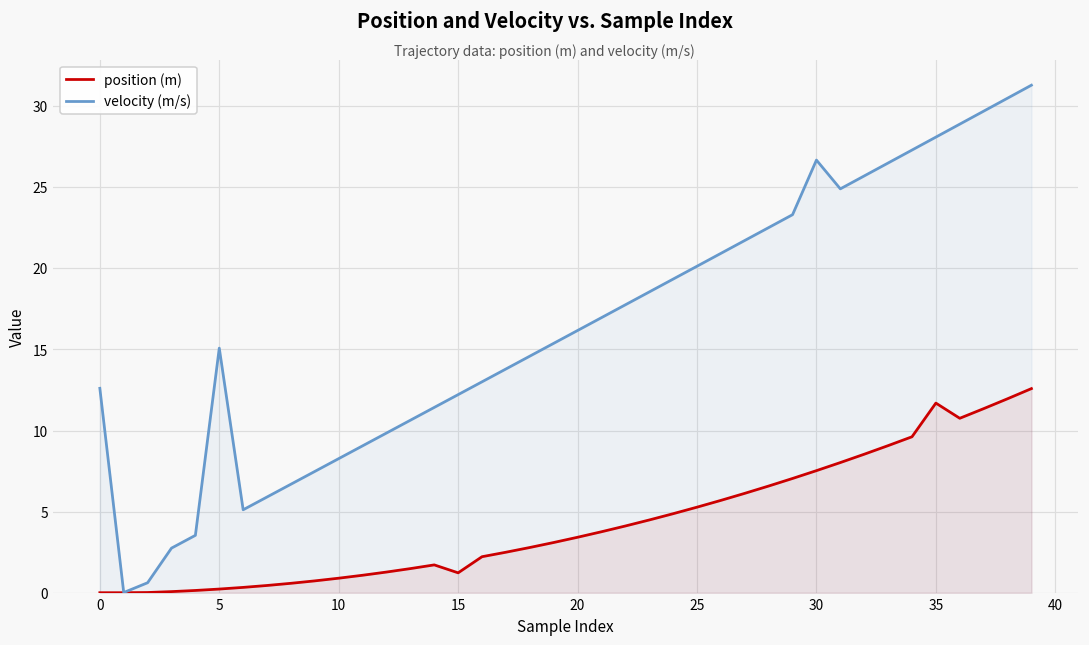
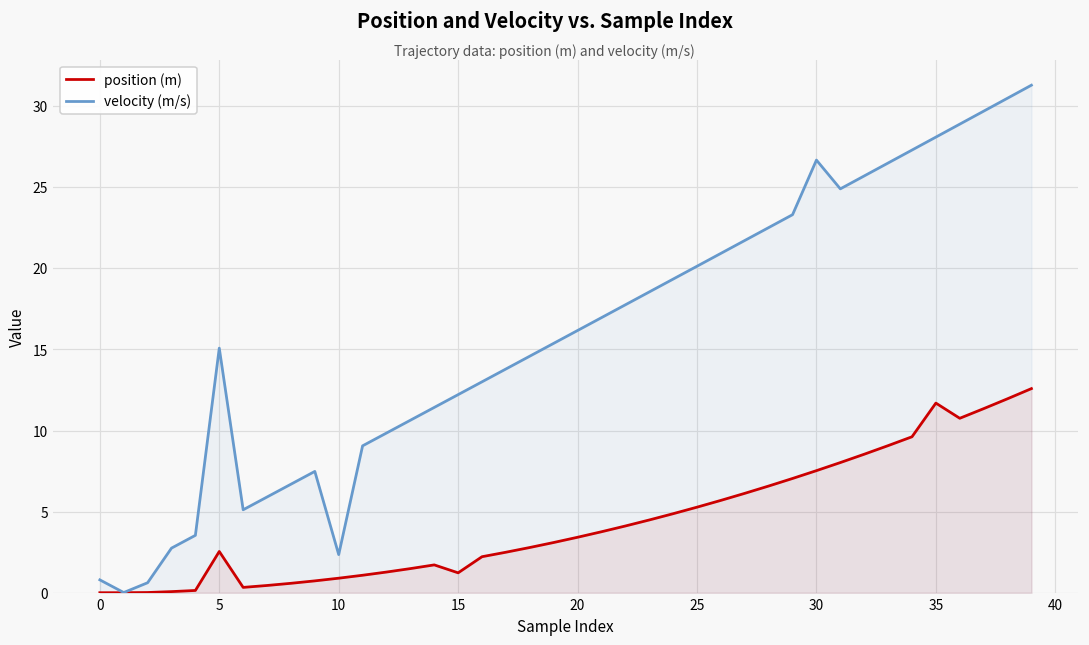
  {
    "position (m)": {
      "0": 0.0,
-     "5": 0.2,
+     "5": 2.5,
      "10": 0.9,
      "15": 1.2,
      "20": 3.4,
      "25": 5.3,
      "30": 7.5,
      "35": 11.7
    },
    "velocity (m/s)": {
-     "0": 12.6,
+     "0": 0.8,
      "5": 15.1,
-     "10": 8.3,
+     "10": 2.4,
      "15": 12.2,
      "20": 16.2,
      "25": 20.1,
      "30": 26.7,
      "35": 28.1
    }
  }
